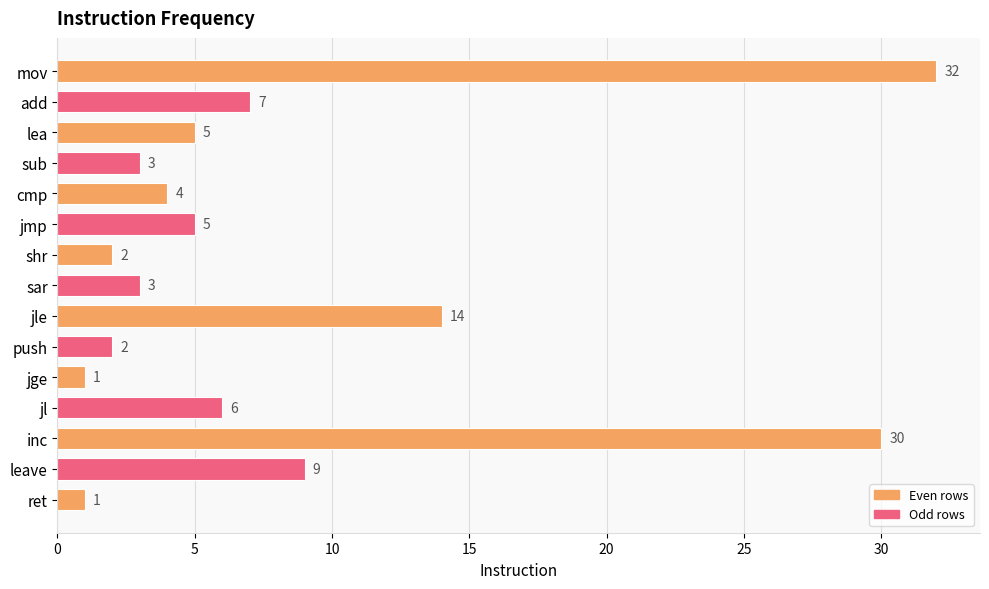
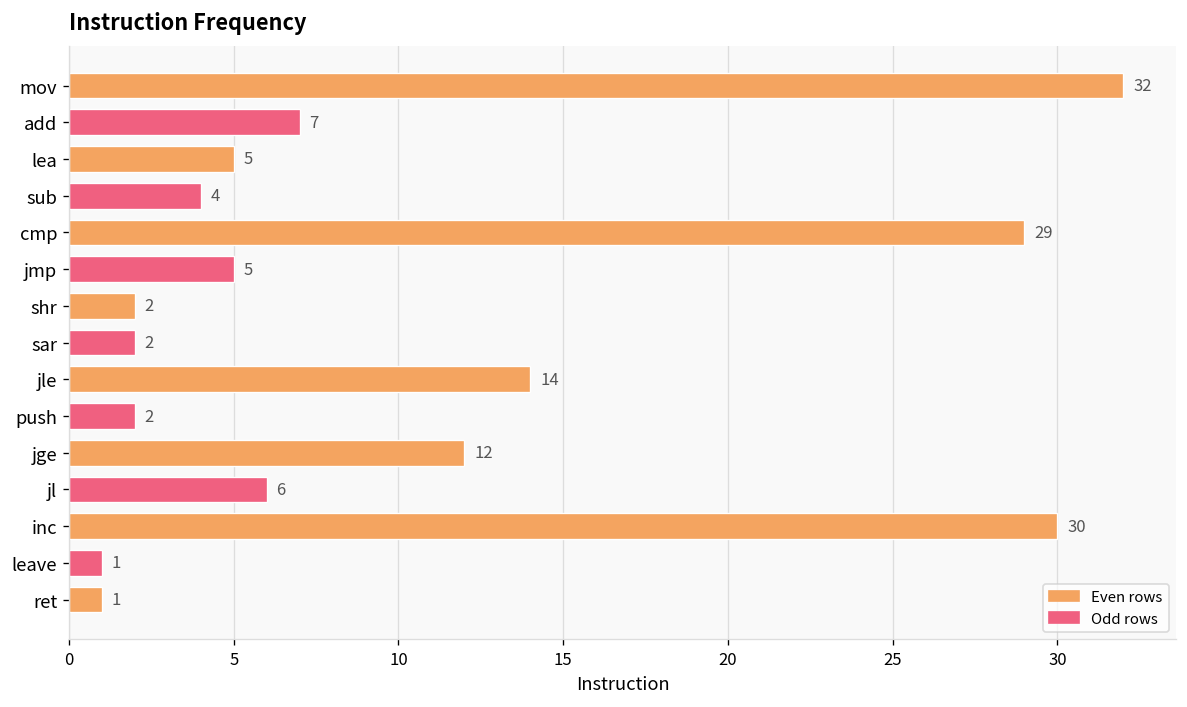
  {
    "mov": 32,
    "add": 7,
    "lea": 5,
-   "sub": 3,
-   "cmp": 4,
+   "sub": 4,
+   "cmp": 29,
    "jmp": 5,
    "shr": 2,
-   "sar": 3,
+   "sar": 2,
    "jle": 14,
    "push": 2,
-   "jge": 1,
+   "jge": 12,
    "jl": 6,
    "inc": 30,
-   "leave": 9,
+   "leave": 1,
    "ret": 1
  }
